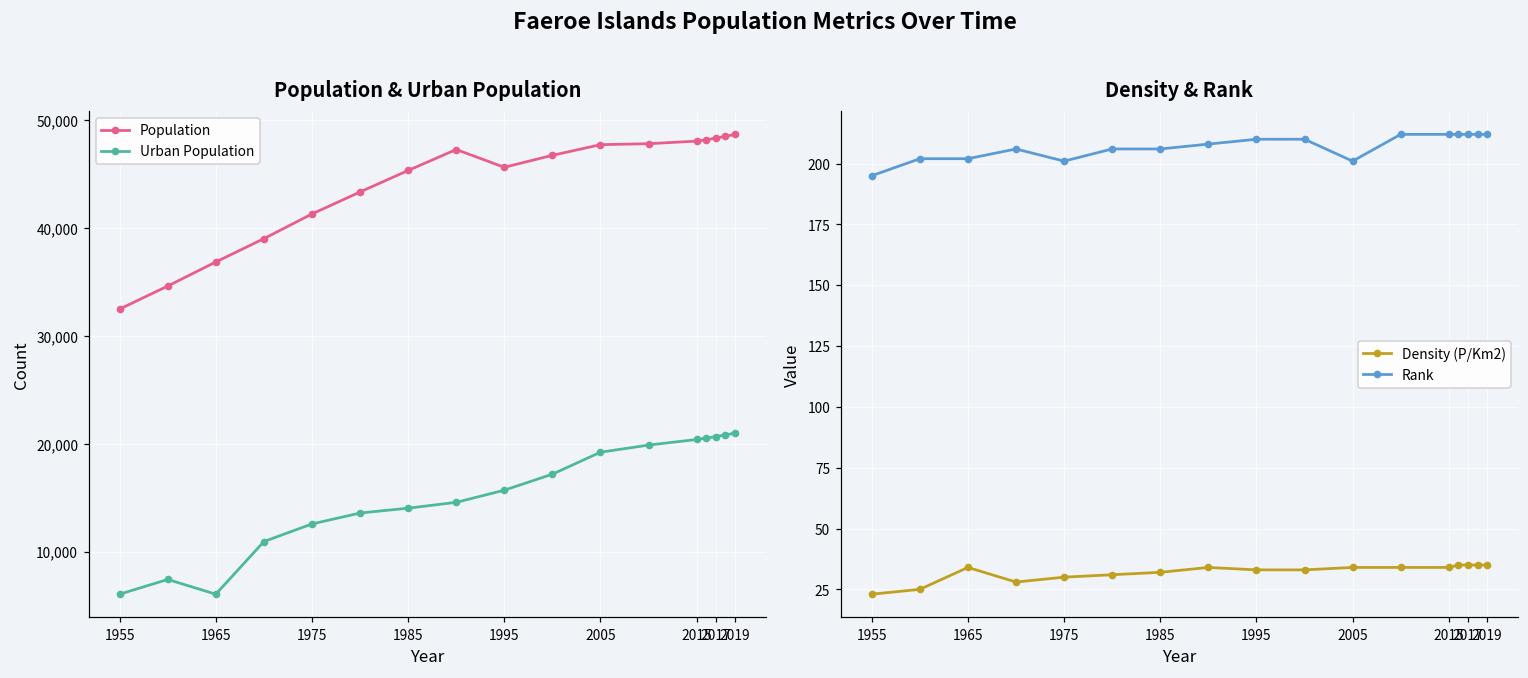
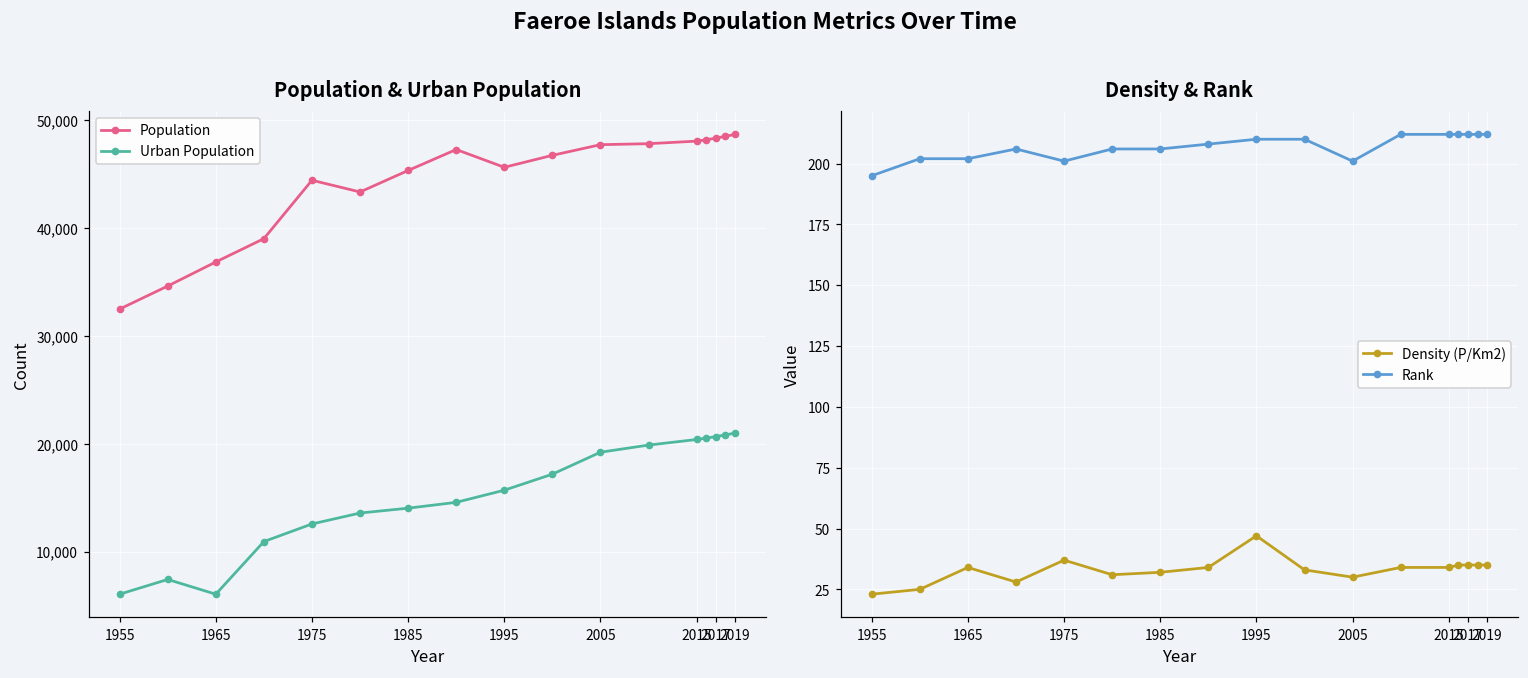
  {
    "Population & Urban Population": {
      "Population": {
        "1955": "32,000",
        "1965": "37,000",
-       "1975": "41,000",
+       "1975": "44,000",
        "1985": "45,000",
        "1995": "46,000",
        "2005": "48,000"
      },
      "Urban Population": {
        "1955": "6,000",
        "1965": "6,000",
        "1975": "13,000",
        "1985": "14,000",
        "1995": "16,000",
        "2005": "19,000"
      }
    },
    "Density & Rank": {
      "Density (P/Km2)": {
        "1955": "23",
        "1965": "34",
-       "1975": "30",
+       "1975": "37",
        "1985": "32",
-       "1995": "33",
-       "2005": "34"
+       "1995": "47",
+       "2005": "30"
      },
      "Rank": {
        "1955": "195",
        "1965": "202",
        "1975": "201",
        "1985": "206",
        "1995": "210",
        "2005": "201"
      }
    }
  }
